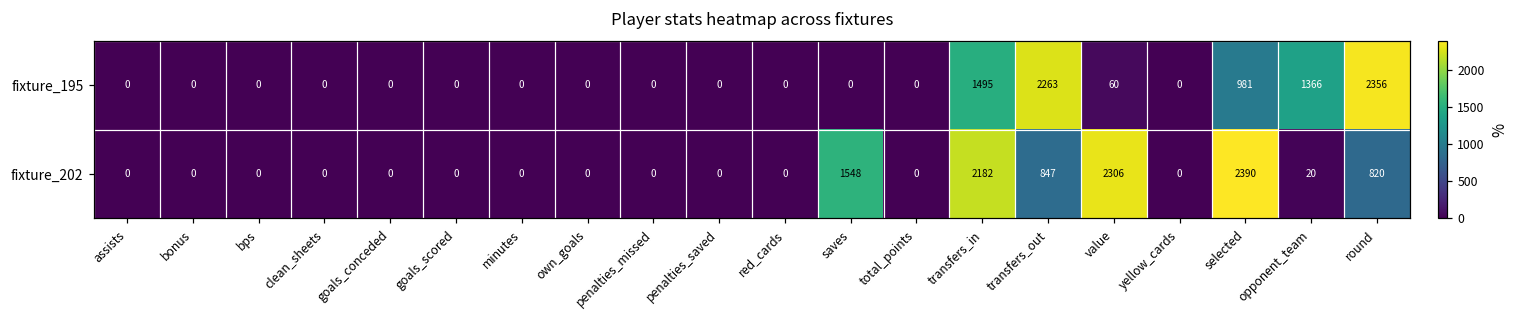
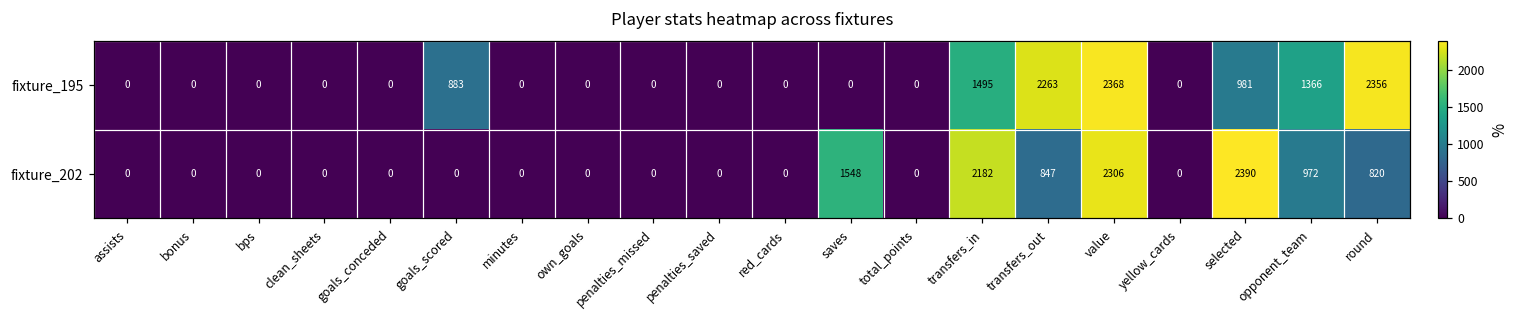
  {
    "fixture_195": {
      "assists": 0,
      "bonus": 0,
      "bps": 0,
      "clean_sheets": 0,
      "goals_conceded": 0,
-     "goals_scored": 0,
+     "goals_scored": 883,
      "minutes": 0,
      "own_goals": 0,
      "penalties_missed": 0,
      "penalties_saved": 0,
      "red_cards": 0,
      "saves": 0,
      "total_points": 0,
      "transfers_in": 1495,
      "transfers_out": 2263,
-     "value": 60,
+     "value": 2368,
      "yellow_cards": 0,
      "selected": 981,
      "opponent_team": 1366,
      "round": 2356
    },
    "fixture_202": {
      "assists": 0,
      "bonus": 0,
      "bps": 0,
      "clean_sheets": 0,
      "goals_conceded": 0,
      "goals_scored": 0,
      "minutes": 0,
      "own_goals": 0,
      "penalties_missed": 0,
      "penalties_saved": 0,
      "red_cards": 0,
      "saves": 1548,
      "total_points": 0,
      "transfers_in": 2182,
      "transfers_out": 847,
      "value": 2306,
      "yellow_cards": 0,
      "selected": 2390,
-     "opponent_team": 20,
+     "opponent_team": 972,
      "round": 820
    }
  }
